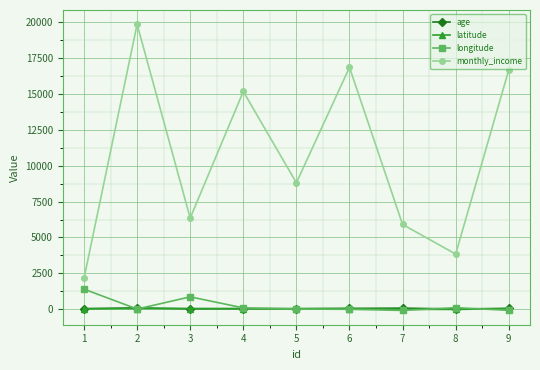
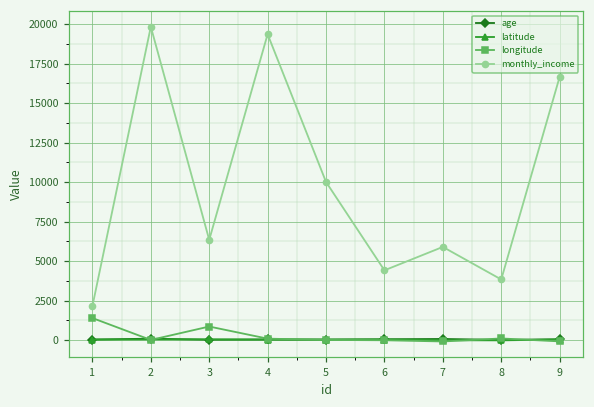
  {
    "longitude": {
      "1": 1400,
      "3": 900
    },
    "monthly_income": {
      "1": 2200,
      "2": 19800,
      "3": 6400,
-     "4": 15200,
-     "5": 8800,
-     "6": 16800,
+     "4": 19400,
+     "5": 10000,
+     "6": 4400,
      "7": 5900,
      "8": 3800,
      "9": 16700
    }
  }
